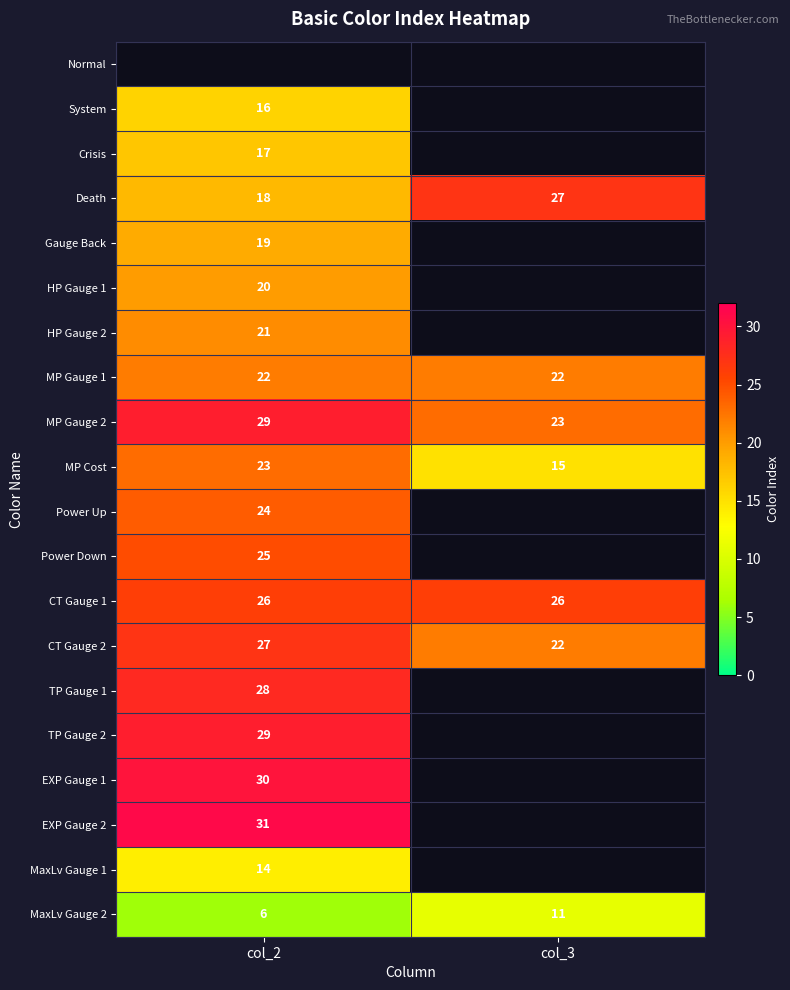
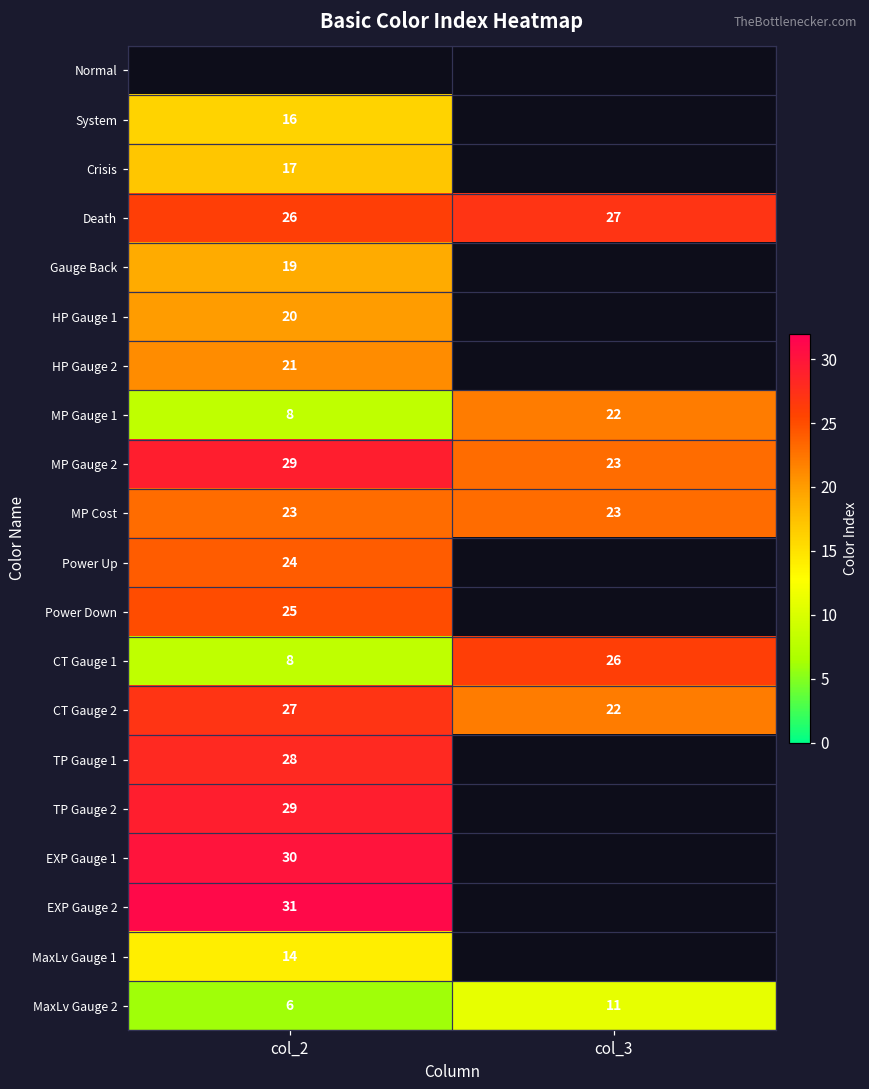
  {
    "System": {
      "col_2": 16
    },
    "Crisis": {
      "col_2": 17
    },
    "Death": {
-     "col_2": 18,
+     "col_2": 26,
      "col_3": 27
    },
    "Gauge Back": {
      "col_2": 19
    },
    "HP Gauge 1": {
      "col_2": 20
    },
    "HP Gauge 2": {
      "col_2": 21
    },
    "MP Gauge 1": {
-     "col_2": 22,
+     "col_2": 8,
      "col_3": 22
    },
    "MP Gauge 2": {
      "col_2": 29,
      "col_3": 23
    },
    "MP Cost": {
      "col_2": 23,
-     "col_3": 15
+     "col_3": 23
    },
    "Power Up": {
      "col_2": 24
    },
    "Power Down": {
      "col_2": 25
    },
    "CT Gauge 1": {
-     "col_2": 26,
+     "col_2": 8,
      "col_3": 26
    },
    "CT Gauge 2": {
      "col_2": 27,
      "col_3": 22
    },
    "TP Gauge 1": {
      "col_2": 28
    },
    "TP Gauge 2": {
      "col_2": 29
    },
    "EXP Gauge 1": {
      "col_2": 30
    },
    "EXP Gauge 2": {
      "col_2": 31
    },
    "MaxLv Gauge 1": {
      "col_2": 14
    },
    "MaxLv Gauge 2": {
      "col_2": 6,
      "col_3": 11
    }
  }
